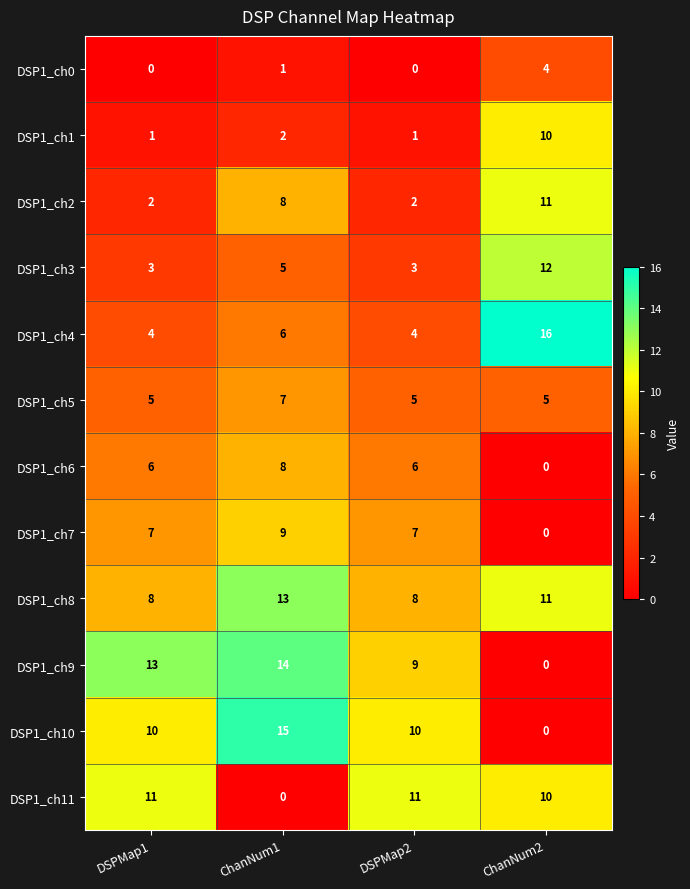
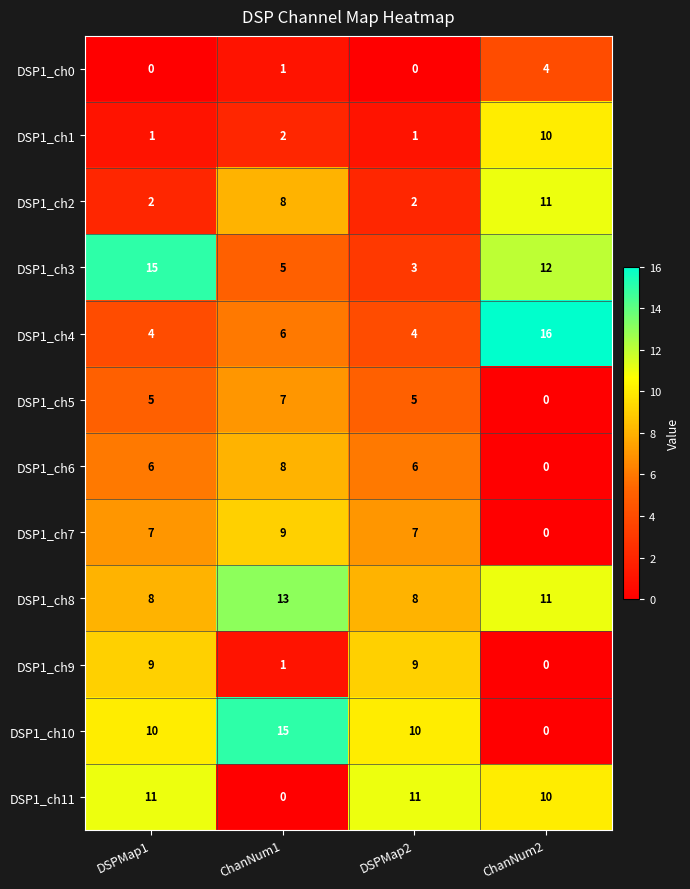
  {
    "DSP1_ch0": {
      "DSPMap1": 0,
      "ChanNum1": 1,
      "DSPMap2": 0,
      "ChanNum2": 4
    },
    "DSP1_ch1": {
      "DSPMap1": 1,
      "ChanNum1": 2,
      "DSPMap2": 1,
      "ChanNum2": 10
    },
    "DSP1_ch2": {
      "DSPMap1": 2,
      "ChanNum1": 8,
      "DSPMap2": 2,
      "ChanNum2": 11
    },
    "DSP1_ch3": {
-     "DSPMap1": 3,
+     "DSPMap1": 15,
      "ChanNum1": 5,
      "DSPMap2": 3,
      "ChanNum2": 12
    },
    "DSP1_ch4": {
      "DSPMap1": 4,
      "ChanNum1": 6,
      "DSPMap2": 4,
      "ChanNum2": 16
    },
    "DSP1_ch5": {
      "DSPMap1": 5,
      "ChanNum1": 7,
      "DSPMap2": 5,
-     "ChanNum2": 5
+     "ChanNum2": 0
    },
    "DSP1_ch6": {
      "DSPMap1": 6,
      "ChanNum1": 8,
      "DSPMap2": 6,
      "ChanNum2": 0
    },
    "DSP1_ch7": {
      "DSPMap1": 7,
      "ChanNum1": 9,
      "DSPMap2": 7,
      "ChanNum2": 0
    },
    "DSP1_ch8": {
      "DSPMap1": 8,
      "ChanNum1": 13,
      "DSPMap2": 8,
      "ChanNum2": 11
    },
    "DSP1_ch9": {
-     "DSPMap1": 13,
-     "ChanNum1": 14,
+     "DSPMap1": 9,
+     "ChanNum1": 1,
      "DSPMap2": 9,
      "ChanNum2": 0
    },
    "DSP1_ch10": {
      "DSPMap1": 10,
      "ChanNum1": 15,
      "DSPMap2": 10,
      "ChanNum2": 0
    },
    "DSP1_ch11": {
      "DSPMap1": 11,
      "ChanNum1": 0,
      "DSPMap2": 11,
      "ChanNum2": 10
    }
  }
